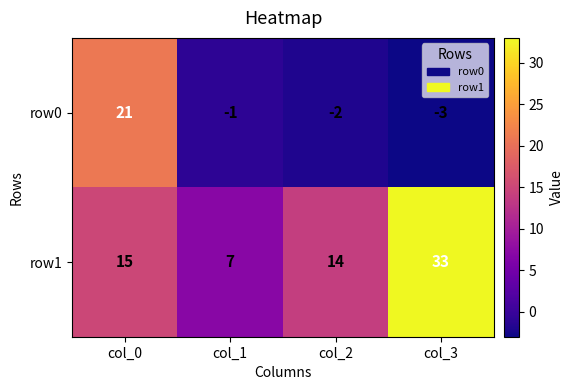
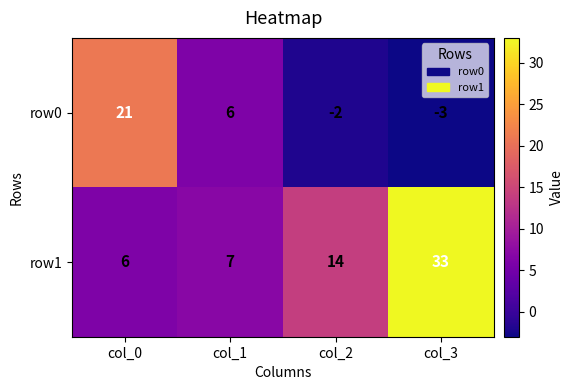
  {
    "row0": {
      "col_0": 21,
-     "col_1": -1,
+     "col_1": 6,
      "col_2": -2,
      "col_3": -3
    },
    "row1": {
-     "col_0": 15,
+     "col_0": 6,
      "col_1": 7,
      "col_2": 14,
      "col_3": 33
    }
  }
